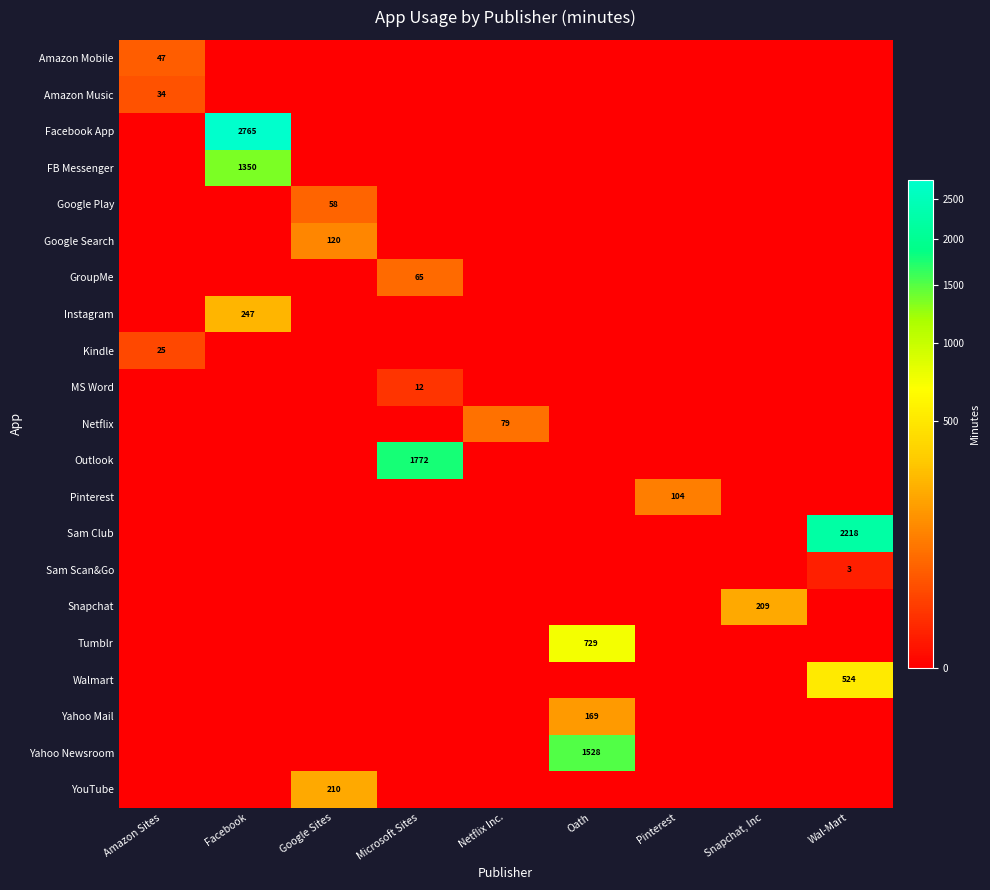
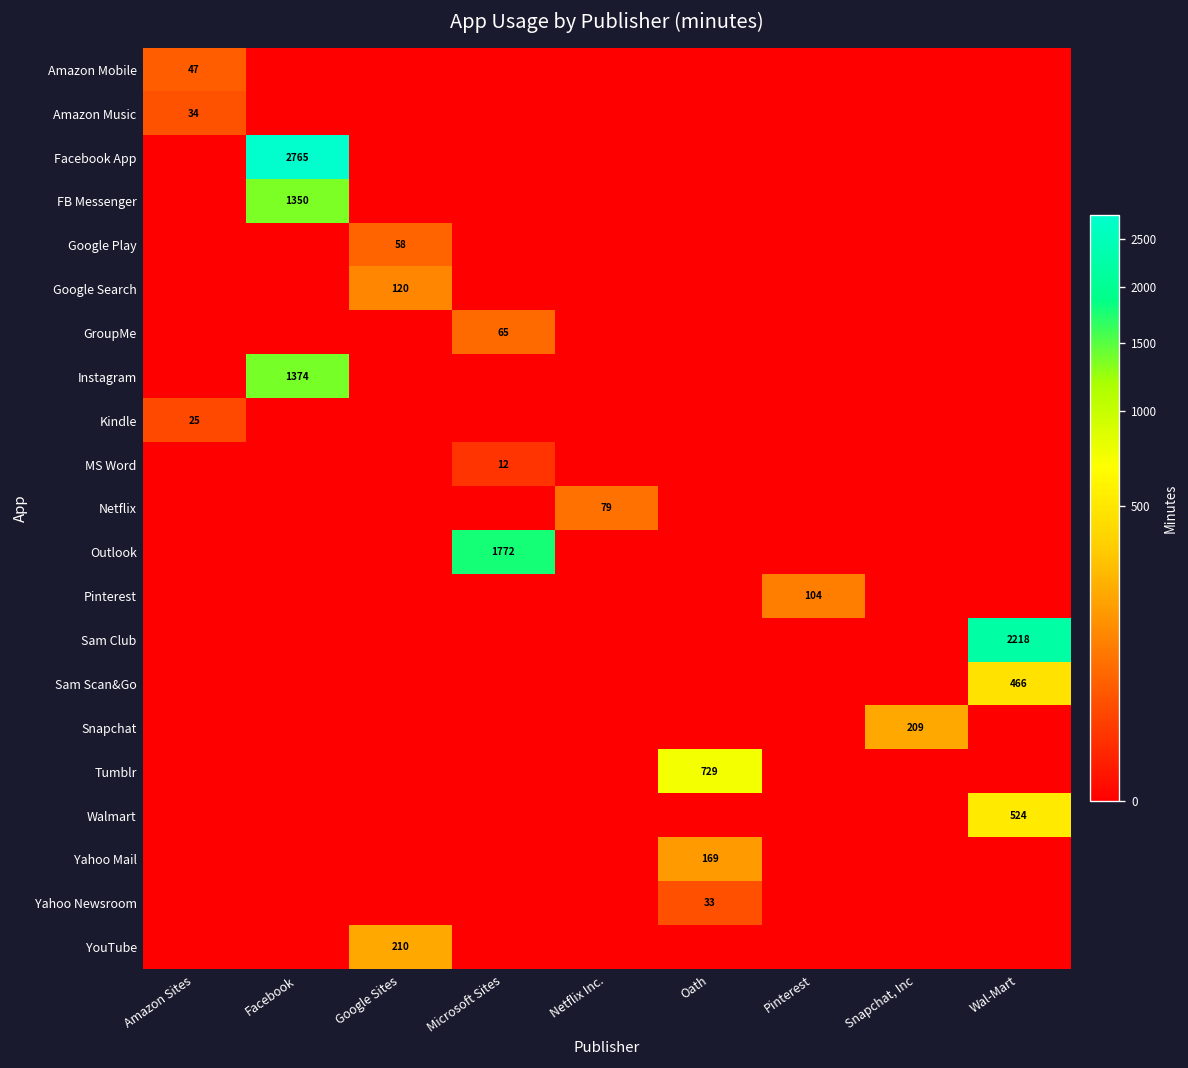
  {
    "Amazon Mobile": {
      "Amazon Sites": 47
    },
    "Amazon Music": {
      "Amazon Sites": 34
    },
    "Facebook App": {
      "Facebook": 2765
    },
    "FB Messenger": {
      "Facebook": 1350
    },
    "Google Play": {
      "Google Sites": 58
    },
    "Google Search": {
      "Google Sites": 120
    },
    "GroupMe": {
      "Microsoft Sites": 65
    },
    "Instagram": {
-     "Facebook": 247
+     "Facebook": 1374
    },
    "Kindle": {
      "Amazon Sites": 25
    },
    "MS Word": {
      "Microsoft Sites": 12
    },
    "Netflix": {
      "Netflix Inc.": 79
    },
    "Outlook": {
      "Microsoft Sites": 1772
    },
    "Pinterest": {
      "Pinterest": 104
    },
    "Sam Club": {
      "Wal-Mart": 2218
    },
    "Sam Scan&Go": {
-     "Wal-Mart": 3
+     "Wal-Mart": 466
    },
    "Snapchat": {
      "Snapchat, Inc": 209
    },
    "Tumblr": {
      "Oath": 729
    },
    "Walmart": {
      "Wal-Mart": 524
    },
    "Yahoo Mail": {
      "Oath": 169
    },
    "Yahoo Newsroom": {
-     "Oath": 1528
+     "Oath": 33
    },
    "YouTube": {
      "Google Sites": 210
    }
  }
